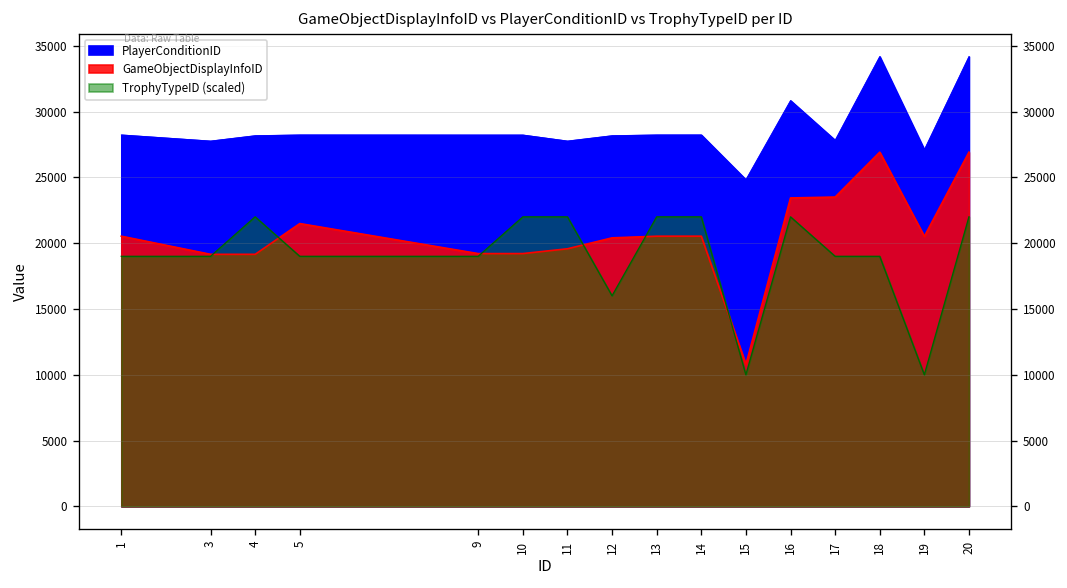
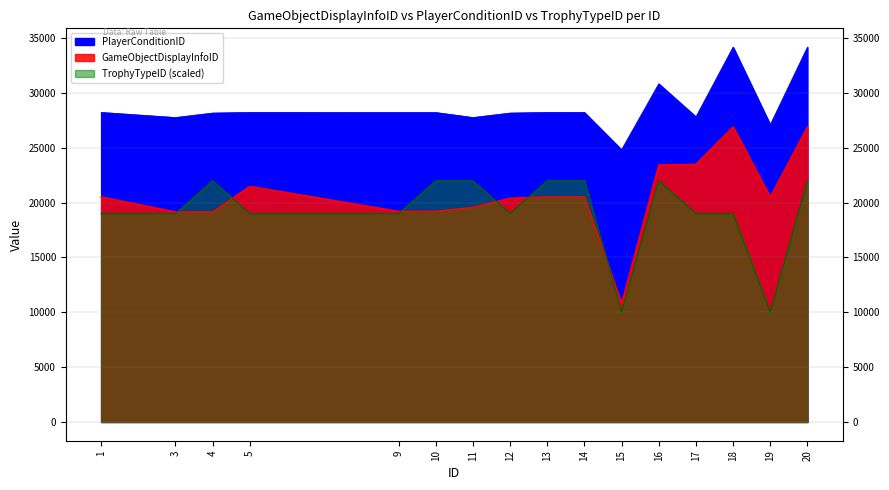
  {
    "PlayerConditionID": {
      "1": 28200,
      "3": 27800,
      "4": 28200,
      "5": 28200,
      "9": 28200,
      "10": 28200,
      "11": 27800,
      "12": 28200,
      "13": 28200,
      "14": 28200,
      "15": 24800,
      "16": 30800,
      "17": 27800,
      "18": 34200,
      "19": 27100,
      "20": 34200
    },
    "GameObjectDisplayInfoID": {
      "1": 20500,
      "4": 19200,
      "5": 21500,
      "10": 19200,
      "11": 19600,
      "12": 20400,
      "13": 20500,
      "14": 20500,
      "15": 10800,
      "16": 23400,
      "17": 23500,
      "18": 26900,
      "19": 20500,
      "20": 26900
    },
    "TrophyTypeID (scaled)": {
      "1": 19000,
      "4": 22000,
      "5": 19000,
      "10": 22000,
      "11": 22000,
-     "12": 16000,
+     "12": 19000,
      "13": 22000,
      "14": 22000,
      "15": 10000,
      "16": 22000,
      "17": 19000,
      "18": 19000,
      "19": 10000,
      "20": 22000
    }
  }
